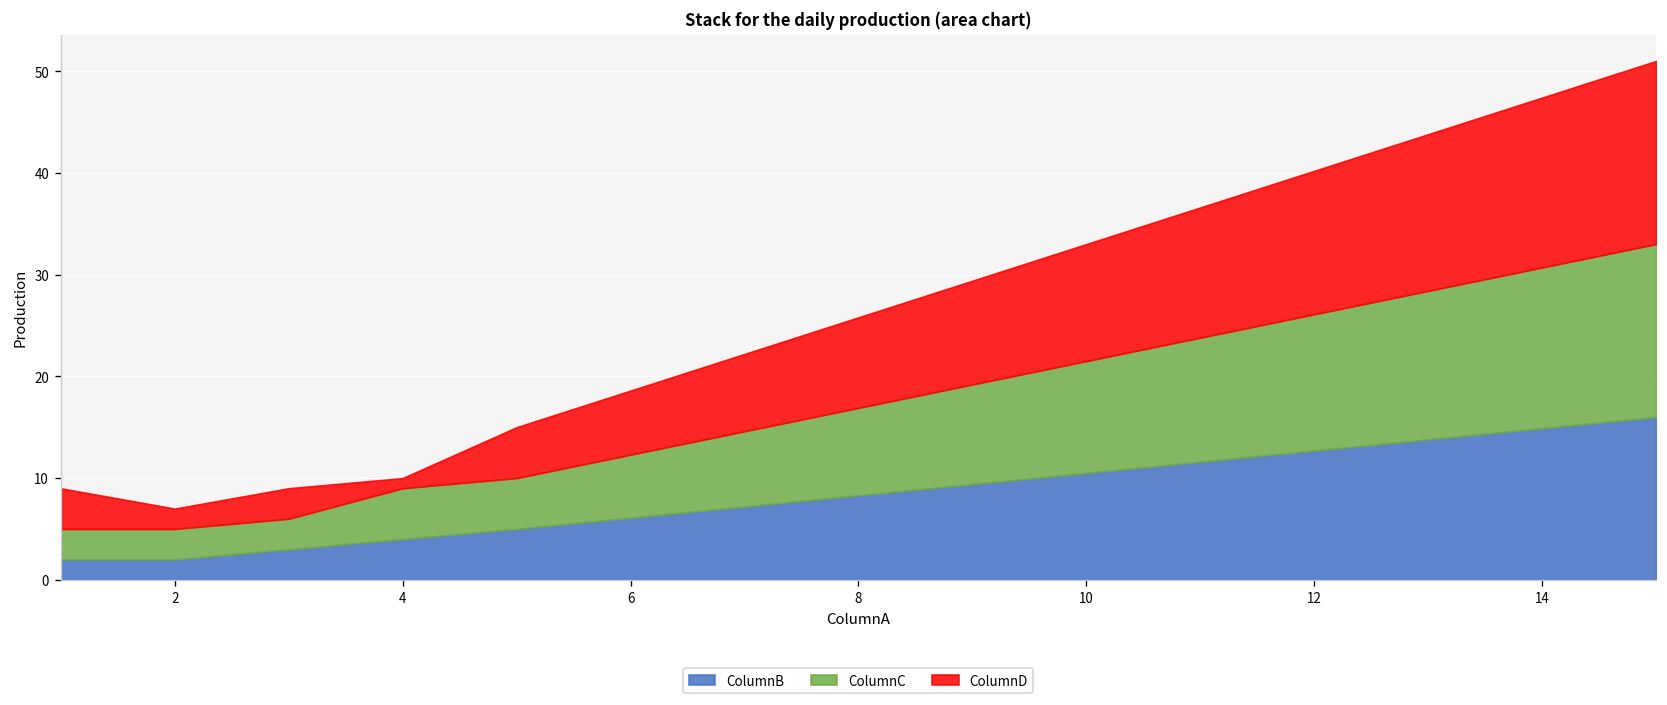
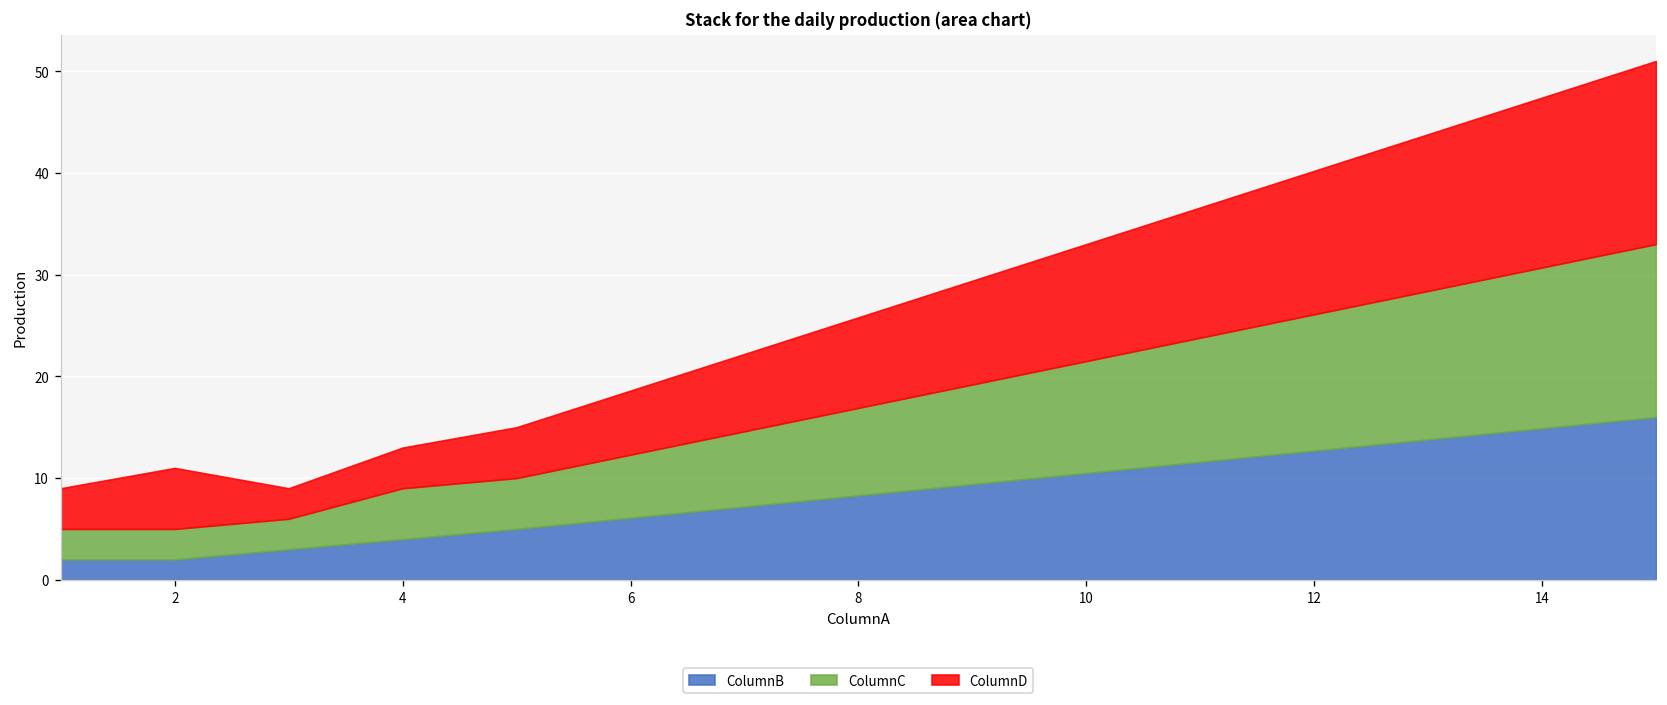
  {
    "ColumnB": {
      "2": 2,
      "4": 4
    },
    "ColumnC": {
      "2": 3,
      "4": 5
    },
    "ColumnD": {
-     "2": 2,
-     "4": 1
+     "2": 6,
+     "4": 4
    }
  }
